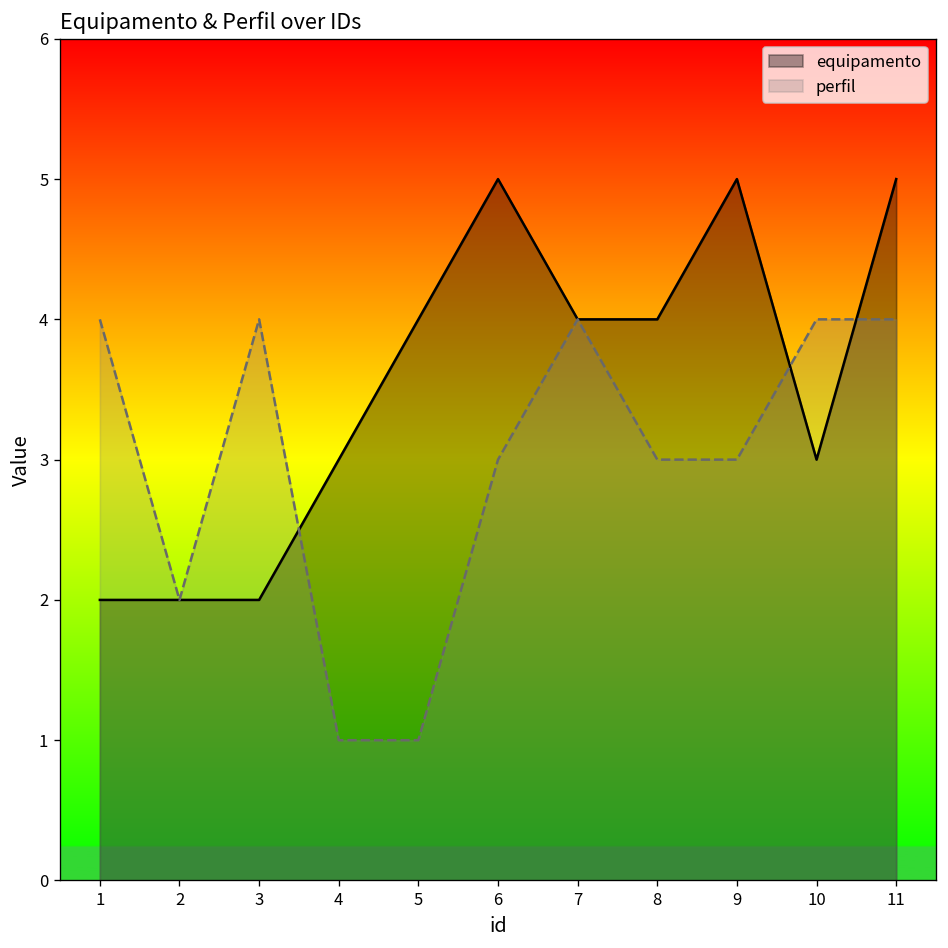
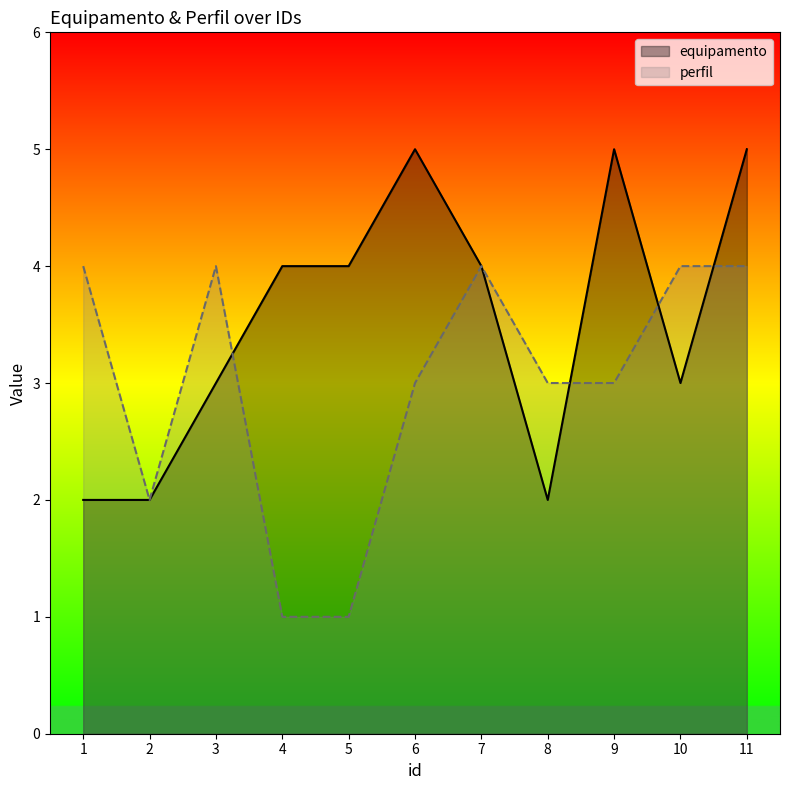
  {
    "equipamento": {
      "1": 2,
-     "3": 2,
-     "4": 3,
+     "3": 3,
+     "4": 4,
      "5": 4,
      "6": 5,
-     "8": 4,
+     "8": 2,
      "9": 5,
      "10": 3,
      "11": 5
    },
    "perfil": {
      "1": 4,
      "3": 4,
      "4": 1,
      "5": 1,
      "6": 3,
      "8": 3,
      "9": 3,
      "10": 4,
      "11": 4
    }
  }
